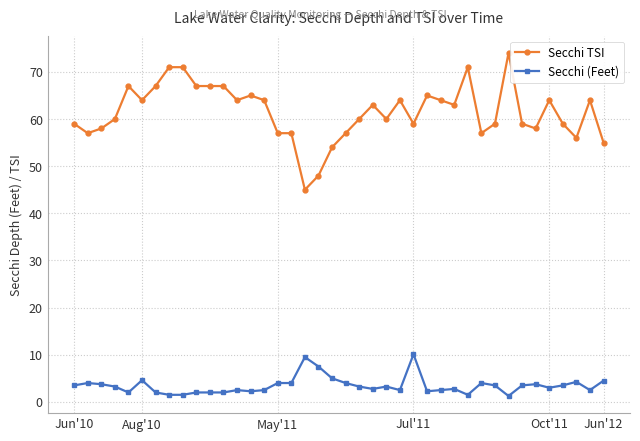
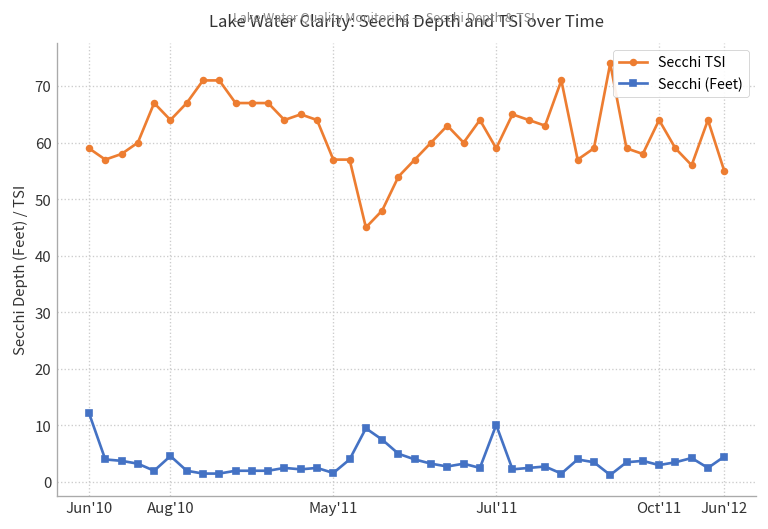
  {
    "Secchi TSI": {
      "Jun'10": 59,
      "Aug'10": 64,
      "May'11": 57,
      "Jul'11": 59,
      "Oct'11": 64,
      "Jun'12": 55
    },
    "Secchi (Feet)": {
-     "Jun'10": 4,
+     "Jun'10": 12,
      "Aug'10": 5,
-     "May'11": 4,
+     "May'11": 2,
      "Jul'11": 10,
      "Oct'11": 3,
      "Jun'12": 5
    }
  }
